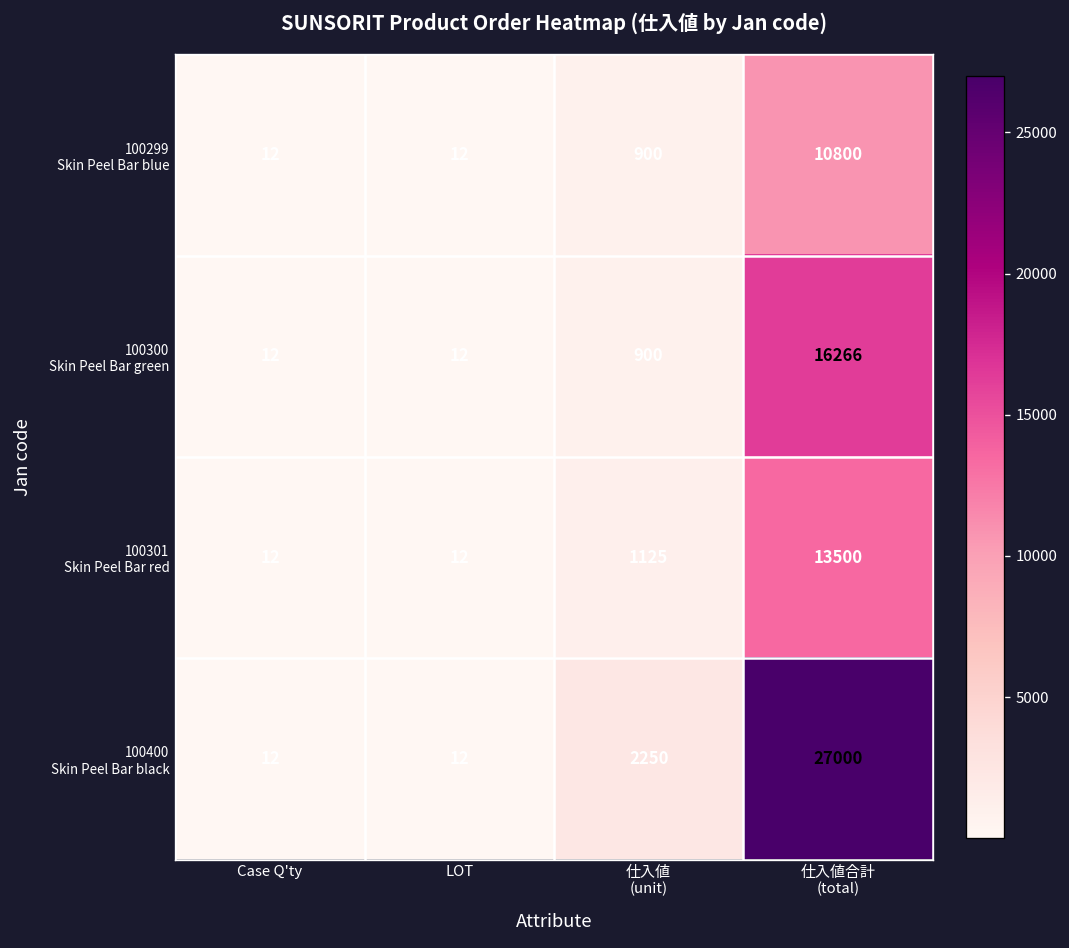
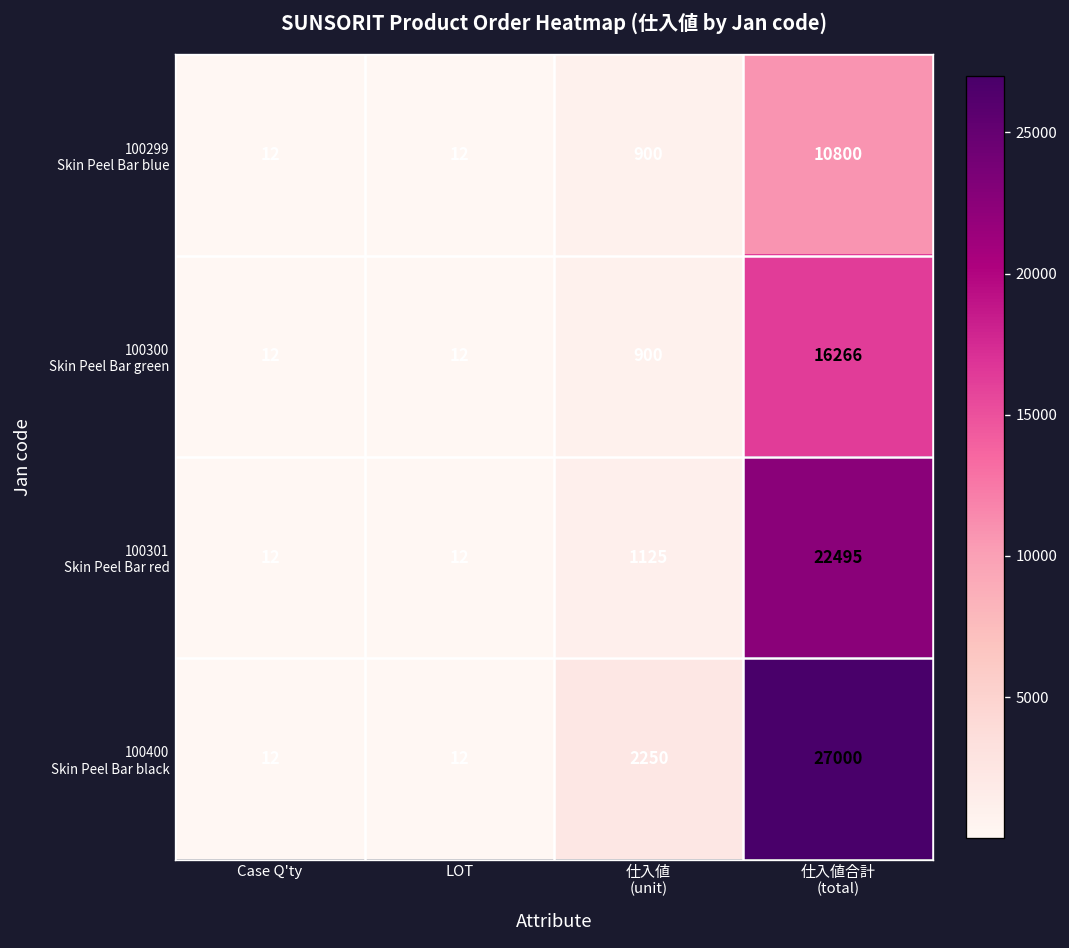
  {
    "100299 Skin Peel Bar blue": {
      "仕入値合計 (total)": 10800
    },
    "100300 Skin Peel Bar green": {
      "仕入値合計 (total)": 16266
    },
    "100301 Skin Peel Bar red": {
-     "仕入値合計 (total)": 13500
+     "仕入値合計 (total)": 22495
    },
    "100400 Skin Peel Bar black": {
      "仕入値合計 (total)": 27000
    }
  }
